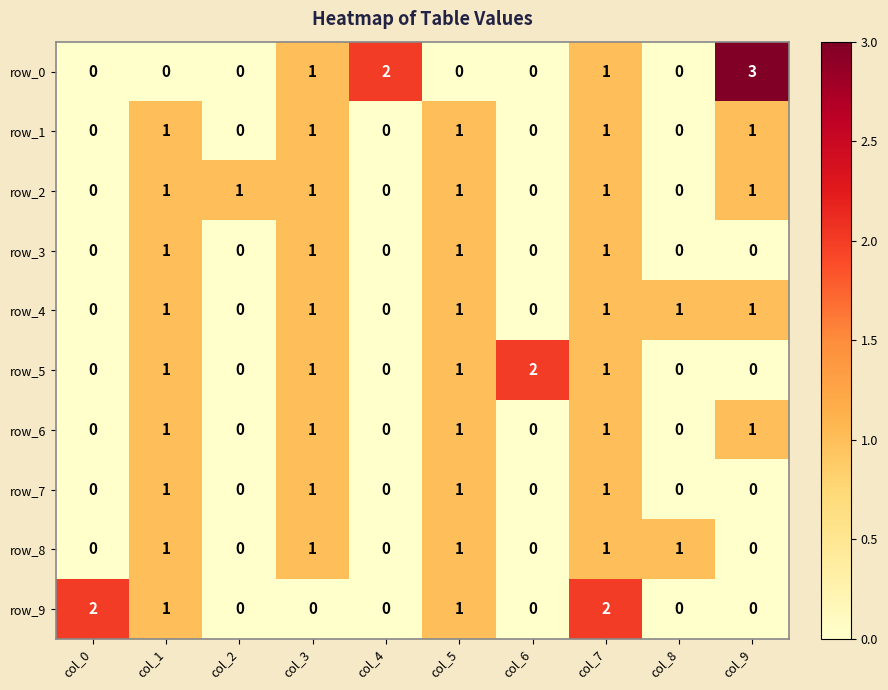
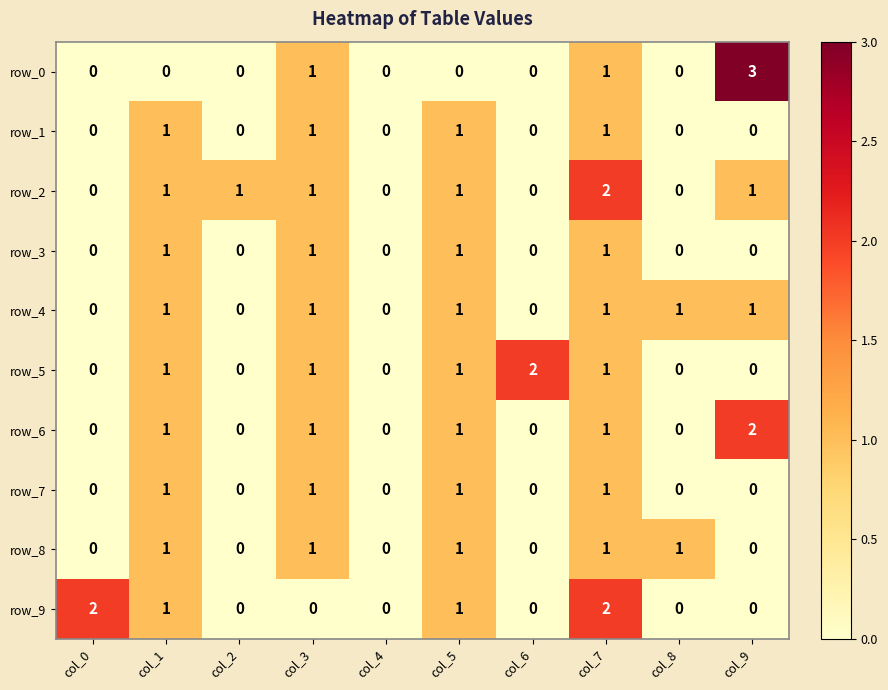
  {
    "row_0": {
      "col_0": 0,
      "col_1": 0,
      "col_2": 0,
      "col_3": 1,
-     "col_4": 2,
+     "col_4": 0,
      "col_5": 0,
      "col_6": 0,
      "col_7": 1,
      "col_8": 0,
      "col_9": 3
    },
    "row_1": {
      "col_0": 0,
      "col_1": 1,
      "col_2": 0,
      "col_3": 1,
      "col_4": 0,
      "col_5": 1,
      "col_6": 0,
      "col_7": 1,
      "col_8": 0,
-     "col_9": 1
+     "col_9": 0
    },
    "row_2": {
      "col_0": 0,
      "col_1": 1,
      "col_2": 1,
      "col_3": 1,
      "col_4": 0,
      "col_5": 1,
      "col_6": 0,
-     "col_7": 1,
+     "col_7": 2,
      "col_8": 0,
      "col_9": 1
    },
    "row_3": {
      "col_0": 0,
      "col_1": 1,
      "col_2": 0,
      "col_3": 1,
      "col_4": 0,
      "col_5": 1,
      "col_6": 0,
      "col_7": 1,
      "col_8": 0,
      "col_9": 0
    },
    "row_4": {
      "col_0": 0,
      "col_1": 1,
      "col_2": 0,
      "col_3": 1,
      "col_4": 0,
      "col_5": 1,
      "col_6": 0,
      "col_7": 1,
      "col_8": 1,
      "col_9": 1
    },
    "row_5": {
      "col_0": 0,
      "col_1": 1,
      "col_2": 0,
      "col_3": 1,
      "col_4": 0,
      "col_5": 1,
      "col_6": 2,
      "col_7": 1,
      "col_8": 0,
      "col_9": 0
    },
    "row_6": {
      "col_0": 0,
      "col_1": 1,
      "col_2": 0,
      "col_3": 1,
      "col_4": 0,
      "col_5": 1,
      "col_6": 0,
      "col_7": 1,
      "col_8": 0,
-     "col_9": 1
+     "col_9": 2
    },
    "row_7": {
      "col_0": 0,
      "col_1": 1,
      "col_2": 0,
      "col_3": 1,
      "col_4": 0,
      "col_5": 1,
      "col_6": 0,
      "col_7": 1,
      "col_8": 0,
      "col_9": 0
    },
    "row_8": {
      "col_0": 0,
      "col_1": 1,
      "col_2": 0,
      "col_3": 1,
      "col_4": 0,
      "col_5": 1,
      "col_6": 0,
      "col_7": 1,
      "col_8": 1,
      "col_9": 0
    },
    "row_9": {
      "col_0": 2,
      "col_1": 1,
      "col_2": 0,
      "col_3": 0,
      "col_4": 0,
      "col_5": 1,
      "col_6": 0,
      "col_7": 2,
      "col_8": 0,
      "col_9": 0
    }
  }
